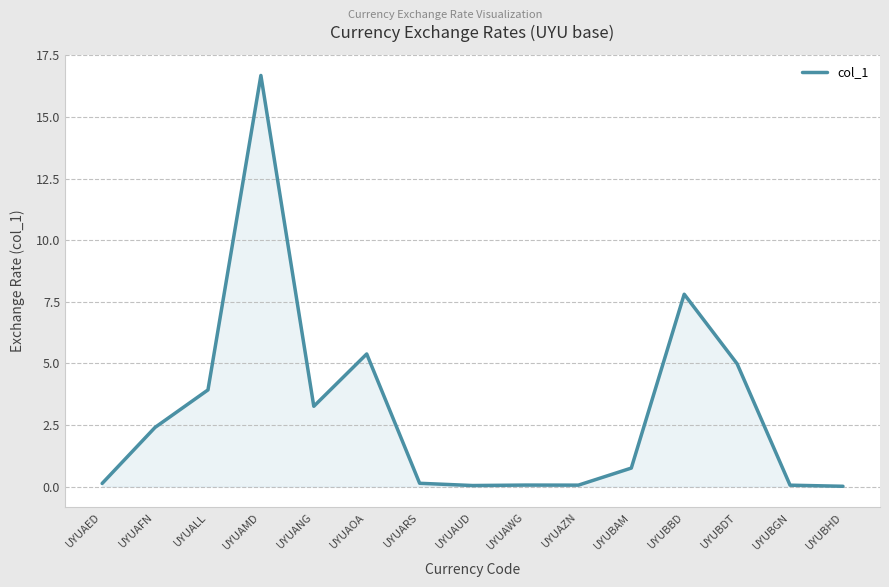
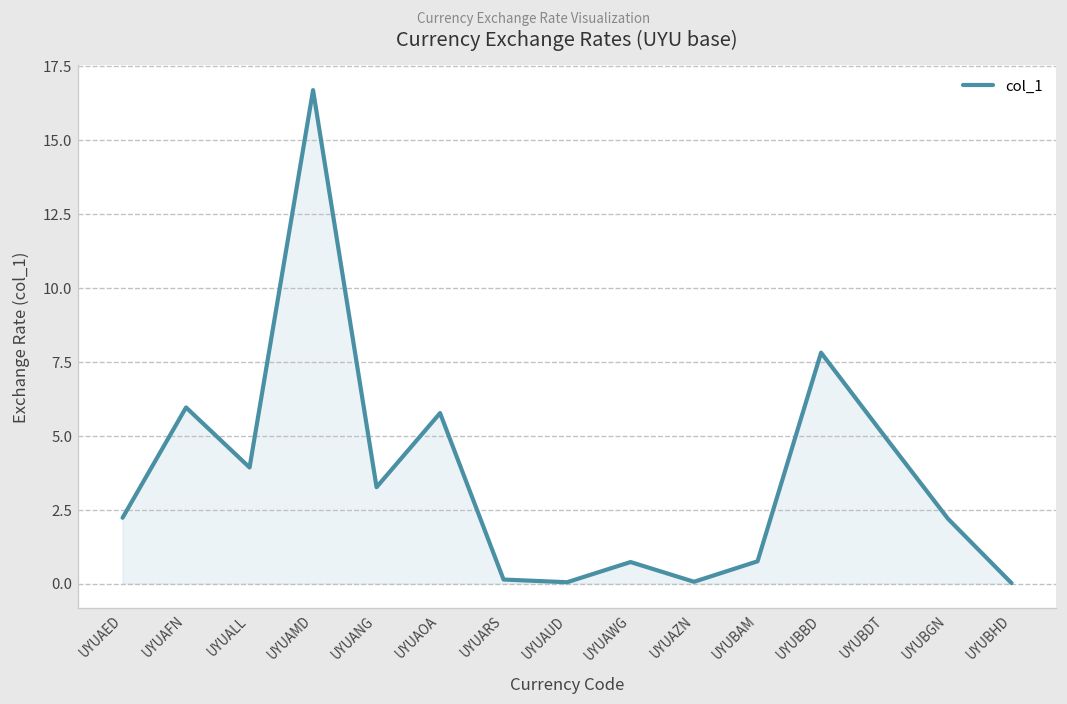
  {
-   "UYUAED": 0.1,
-   "UYUAFN": 2.4,
+   "UYUAED": 2.2,
+   "UYUAFN": 6.0,
    "UYUALL": 3.9,
    "UYUAMD": 16.7,
    "UYUANG": 3.3,
-   "UYUAOA": 5.4,
+   "UYUAOA": 5.8,
    "UYUARS": 0.1,
    "UYUAUD": 0.0,
-   "UYUAWG": 0.1,
+   "UYUAWG": 0.7,
    "UYUAZN": 0.1,
    "UYUBAM": 0.8,
    "UYUBBD": 7.8,
    "UYUBDT": 5.0,
-   "UYUBGN": 0.1,
+   "UYUBGN": 2.2,
    "UYUBHD": 0.0
  }
